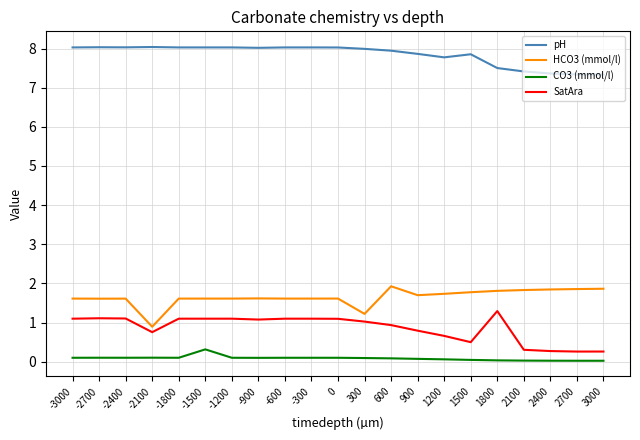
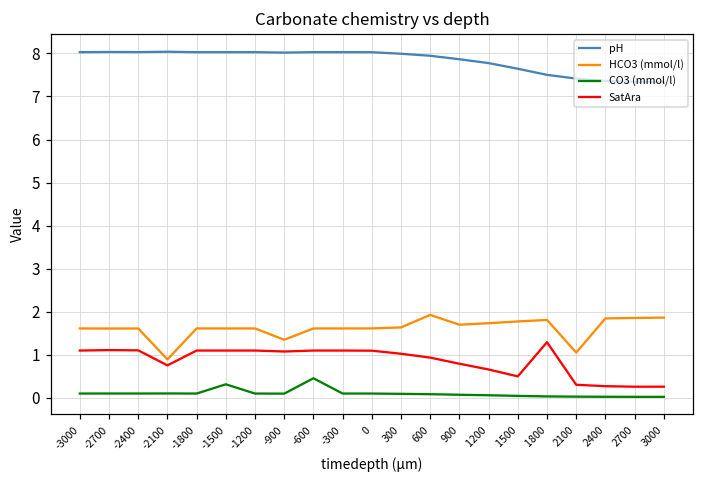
  {
    "pH": {
      "-3000": 8.0,
      "-2700": 8.0,
      "-2400": 8.0,
      "-2100": 8.0,
      "-1800": 8.0,
      "-1500": 8.0,
      "-1200": 8.0,
      "-900": 8.0,
      "-600": 8.0,
      "-300": 8.0,
      "0": 8.0,
      "300": 8.0,
      "600": 7.9,
      "900": 7.9,
      "1200": 7.8,
-     "1500": 7.9,
+     "1500": 7.6,
      "1800": 7.5
    },
    "HCO3 (mmol/l)": {
      "-3000": 1.6,
      "-2700": 1.6,
      "-2400": 1.6,
      "-2100": 0.9,
      "-1800": 1.6,
      "-1500": 1.6,
      "-1200": 1.6,
-     "-900": 1.6,
+     "-900": 1.3,
      "-600": 1.6,
      "-300": 1.6,
      "0": 1.6,
-     "300": 1.2,
+     "300": 1.6,
      "600": 1.9,
      "900": 1.7,
      "1200": 1.7,
      "1500": 1.8,
      "1800": 1.8,
-     "2100": 1.8,
+     "2100": 1.1,
      "2400": 1.8,
      "2700": 1.9,
      "3000": 1.9
    },
    "CO3 (mmol/l)": {
      "-3000": 0.1,
      "-2700": 0.1,
      "-2400": 0.1,
      "-2100": 0.1,
      "-1800": 0.1,
      "-1500": 0.3,
      "-1200": 0.1,
      "-900": 0.1,
-     "-600": 0.1,
+     "-600": 0.5,
      "-300": 0.1,
      "0": 0.1,
      "300": 0.1,
      "600": 0.1,
      "900": 0.1,
      "1200": 0.1,
      "1500": 0.0,
      "1800": 0.0,
      "2100": 0.0,
      "2400": 0.0,
      "2700": 0.0,
      "3000": 0.0
    },
    "SatAra": {
      "-3000": 1.1,
      "-2700": 1.1,
      "-2400": 1.1,
      "-2100": 0.8,
      "-1800": 1.1,
      "-1500": 1.1,
      "-1200": 1.1,
      "-900": 1.1,
      "-600": 1.1,
      "-300": 1.1,
      "0": 1.1,
      "300": 1.0,
      "600": 0.9,
      "900": 0.8,
      "1200": 0.7,
      "1500": 0.5,
      "1800": 1.3,
      "2100": 0.3,
      "2400": 0.3,
      "2700": 0.3,
      "3000": 0.3
    }
  }
